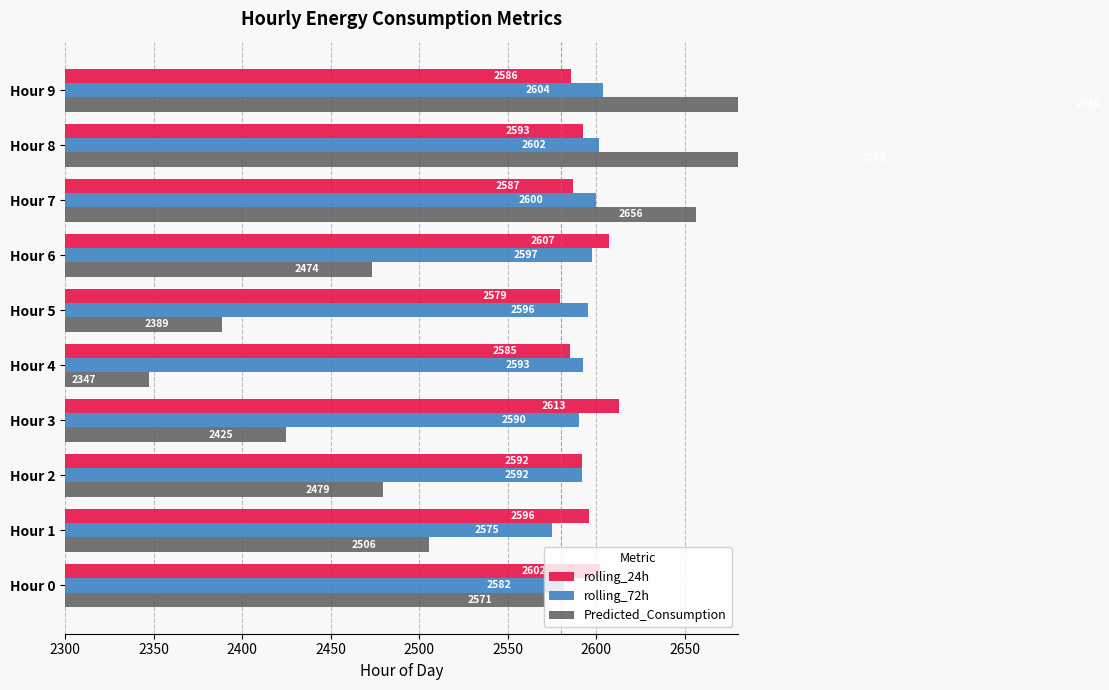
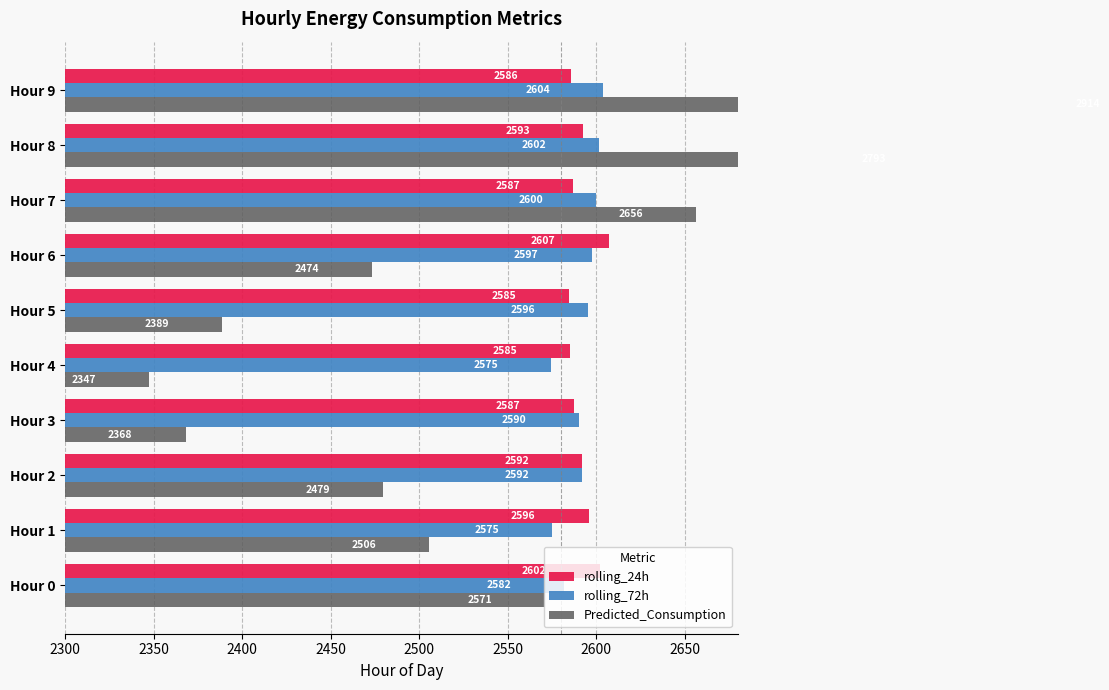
  {
    "rolling_24h": {
      "Hour 9": 2586,
      "Hour 8": 2593,
      "Hour 7": 2587,
      "Hour 6": 2607,
-     "Hour 5": 2579,
+     "Hour 5": 2585,
      "Hour 4": 2585,
-     "Hour 3": 2613,
+     "Hour 3": 2587,
      "Hour 2": 2592,
      "Hour 1": 2596
    },
    "rolling_72h": {
      "Hour 9": 2604,
      "Hour 8": 2602,
      "Hour 7": 2600,
      "Hour 6": 2597,
      "Hour 5": 2596,
-     "Hour 4": 2593,
+     "Hour 4": 2575,
      "Hour 3": 2590,
      "Hour 2": 2592,
      "Hour 1": 2575
    },
    "Predicted_Consumption": {
      "Hour 7": 2656,
      "Hour 6": 2474,
      "Hour 5": 2389,
      "Hour 4": 2347,
-     "Hour 3": 2425,
+     "Hour 3": 2368,
      "Hour 2": 2479,
      "Hour 1": 2506
    }
  }
